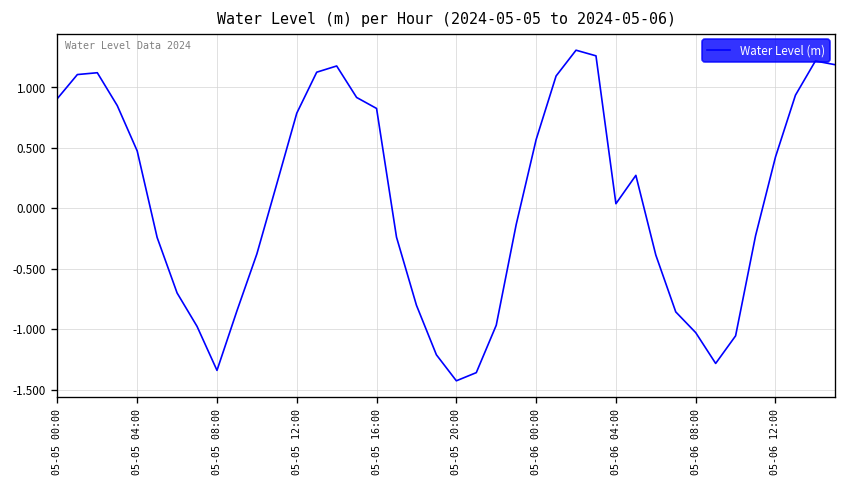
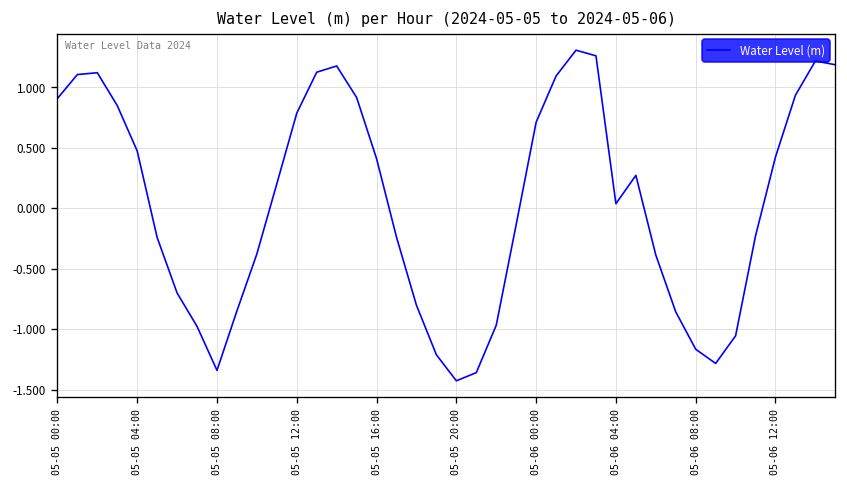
  {
    "05-05 00:00": 0.91,
    "05-05 04:00": 0.47,
    "05-05 08:00": -1.34,
    "05-05 12:00": 0.79,
-   "05-05 16:00": 0.82,
+   "05-05 16:00": 0.41,
    "05-05 20:00": -1.43,
-   "05-06 00:00": 0.57,
+   "05-06 00:00": 0.71,
    "05-06 04:00": 0.04,
-   "05-06 08:00": -1.03,
+   "05-06 08:00": -1.17,
    "05-06 12:00": 0.42
  }
